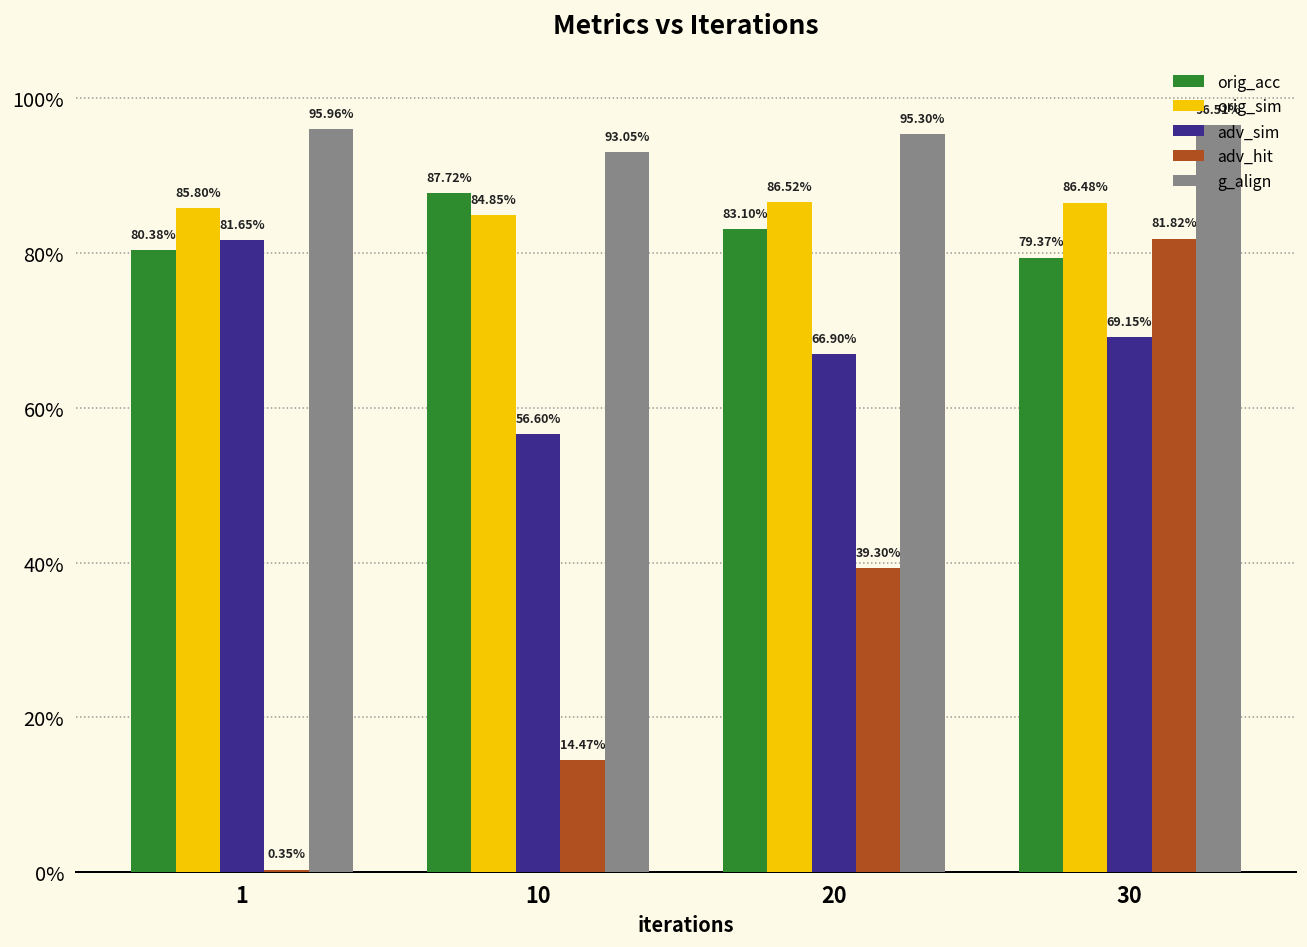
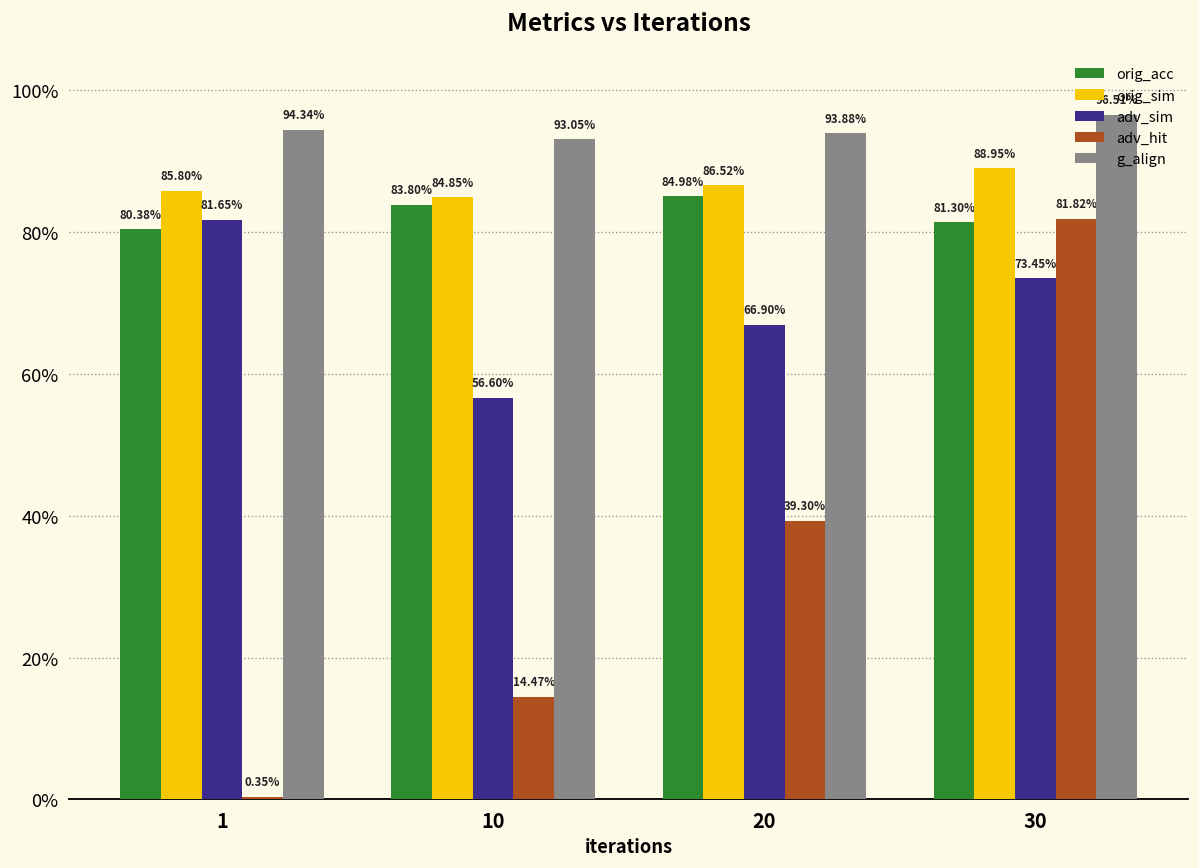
  {
    "orig_acc": {
      "1": "80.38%",
-     "10": "87.72%",
-     "20": "83.10%",
-     "30": "79.37%"
+     "10": "83.80%",
+     "20": "84.98%",
+     "30": "81.30%"
    },
    "orig_sim": {
      "1": "85.80%",
      "10": "84.85%",
      "20": "86.52%",
-     "30": "86.48%"
+     "30": "88.95%"
    },
    "adv_sim": {
      "1": "81.65%",
      "10": "56.60%",
      "20": "66.90%",
-     "30": "69.15%"
+     "30": "73.45%"
    },
    "adv_hit": {
      "1": "0.35%",
      "10": "14.47%",
      "20": "39.30%",
      "30": "81.82%"
    },
    "g_align": {
-     "1": "95.96%",
+     "1": "94.34%",
      "10": "93.05%",
-     "20": "95.30%",
+     "20": "93.88%",
      "30": "96.51%"
    }
  }
